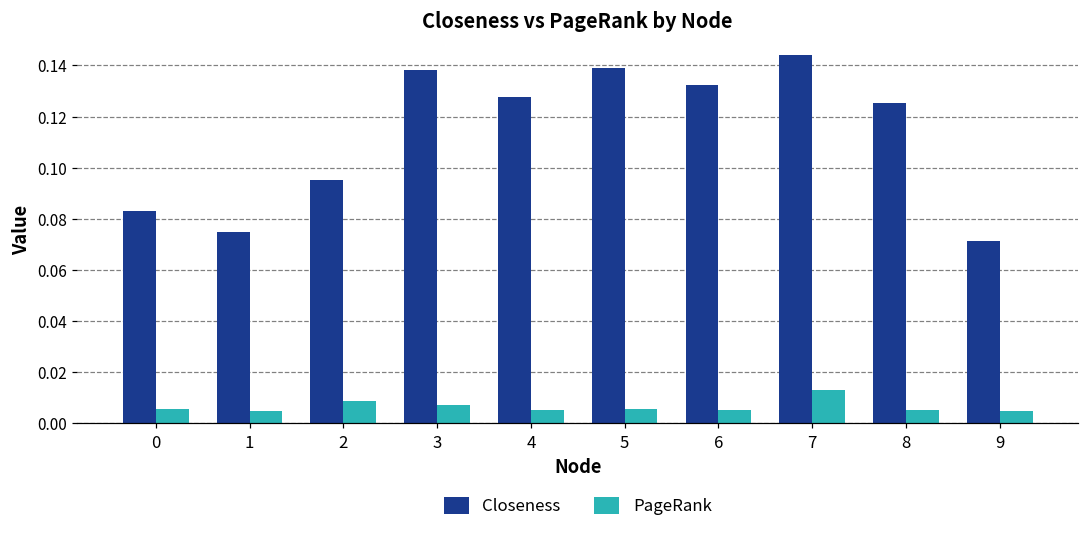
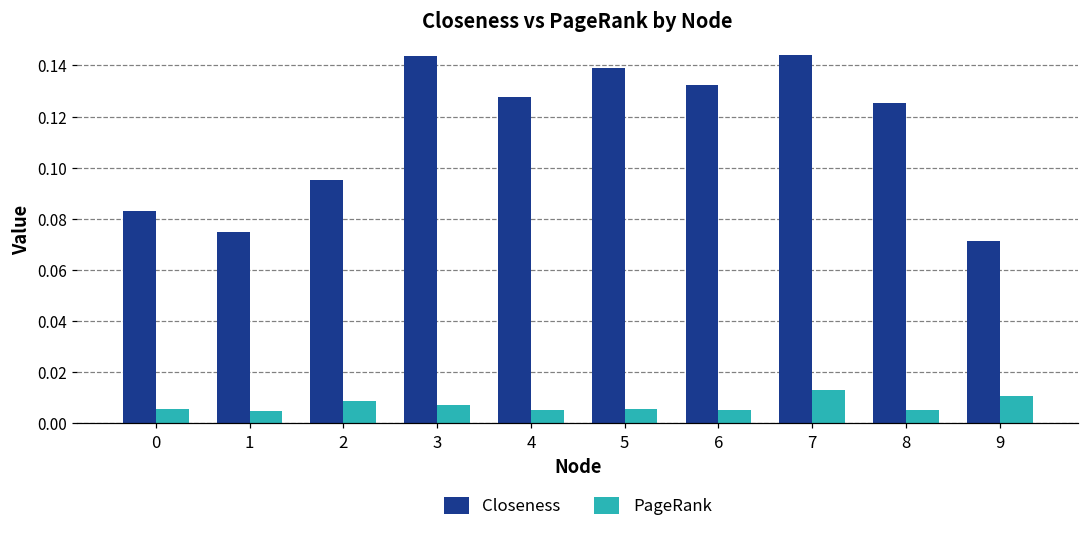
  {
    "Closeness": {
      "0": 0.083,
      "1": 0.075,
      "2": 0.095,
-     "3": 0.138,
+     "3": 0.144,
      "4": 0.128,
      "5": 0.139,
      "6": 0.132,
      "7": 0.144,
      "8": 0.125,
      "9": 0.071
    },
    "PageRank": {
      "0": 0.005,
      "1": 0.005,
      "2": 0.009,
      "3": 0.007,
      "4": 0.005,
      "5": 0.005,
      "6": 0.005,
      "7": 0.013,
      "8": 0.005,
-     "9": 0.005
+     "9": 0.011
    }
  }
